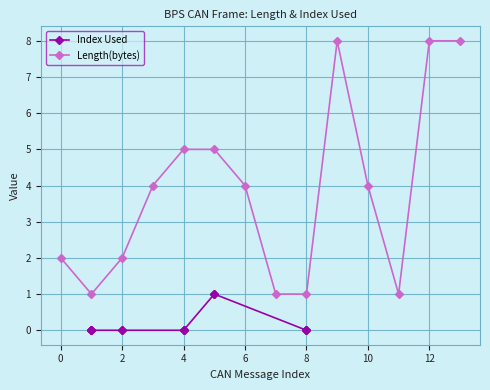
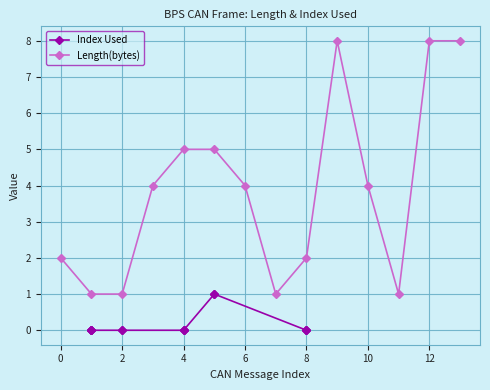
  {
    "Length(bytes)": {
      "0": 2,
-     "2": 2,
+     "2": 1,
      "4": 5,
      "6": 4,
-     "8": 1,
+     "8": 2,
      "10": 4,
      "12": 8
    }
  }
